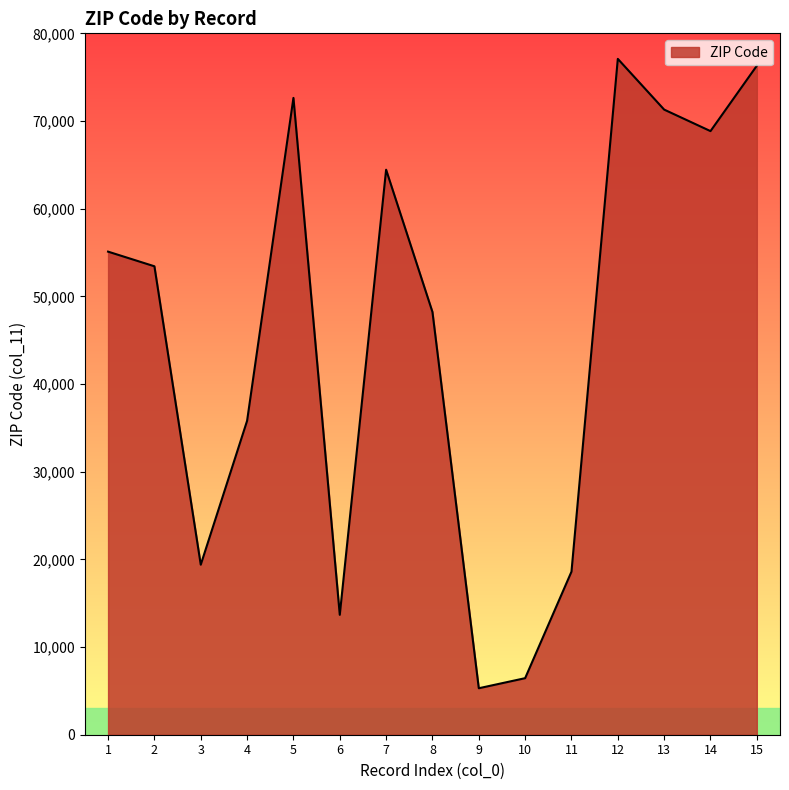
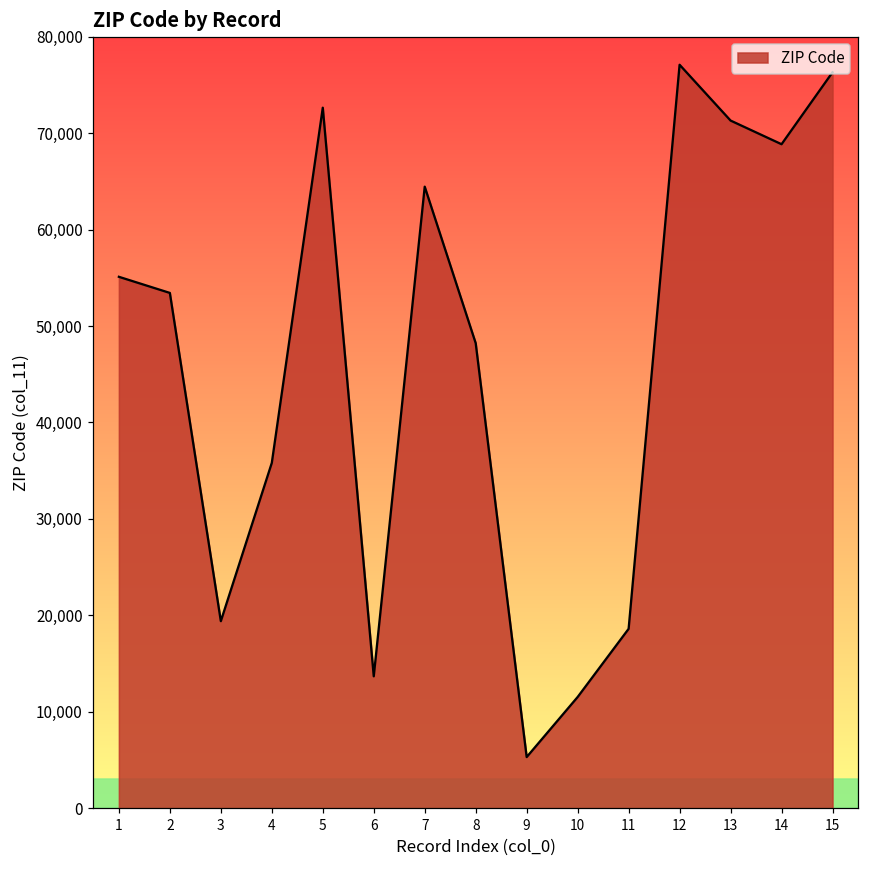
  {
    "1": "55,000",
    "2": "53,000",
    "3": "19,000",
    "4": "36,000",
    "5": "73,000",
    "6": "14,000",
    "7": "64,000",
    "8": "48,000",
    "9": "5,000",
-   "10": "6,000",
+   "10": "12,000",
    "11": "19,000",
    "12": "77,000",
    "13": "71,000",
    "14": "69,000",
    "15": "76,000"
  }
